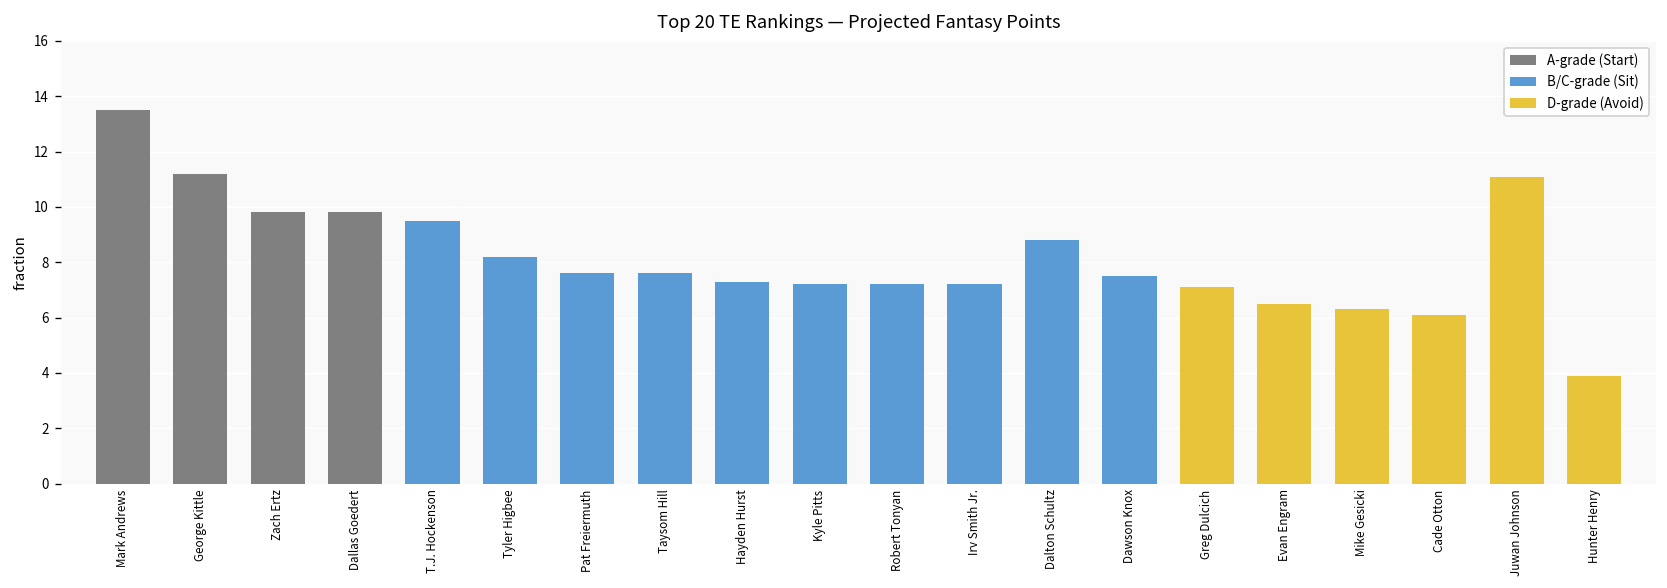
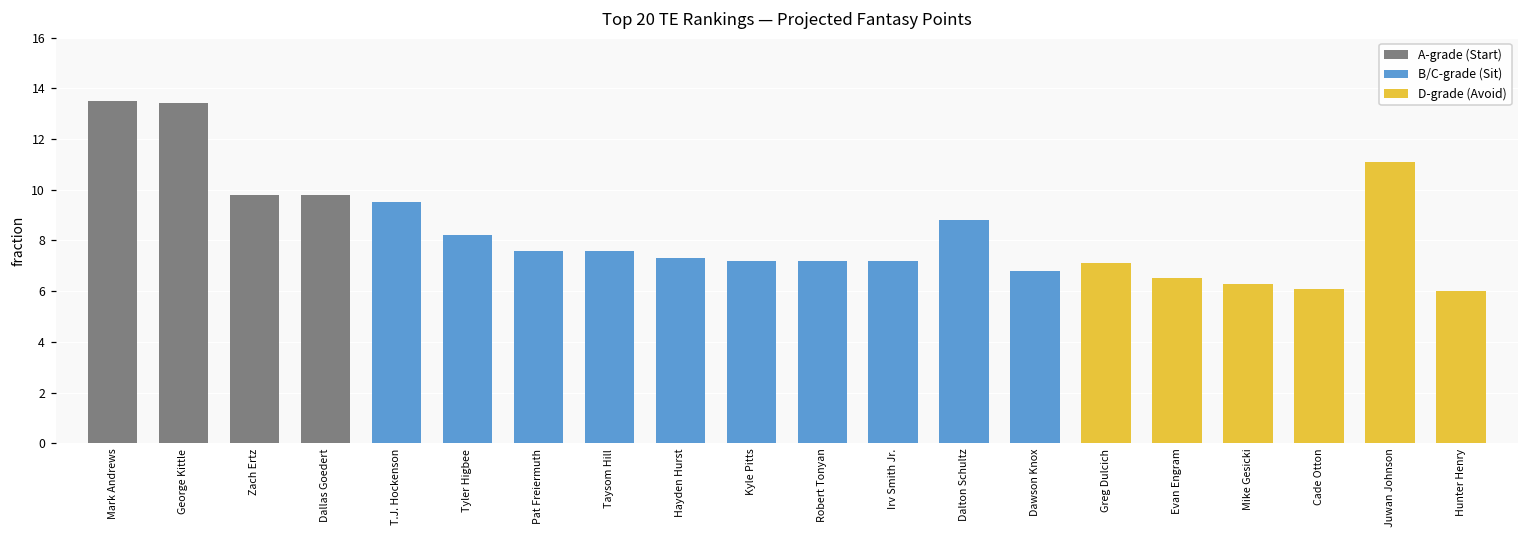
  {
    "Mark Andrews": 13.5,
-   "George Kittle": 11.2,
+   "George Kittle": 13.4,
    "Zach Ertz": 9.8,
    "Dallas Goedert": 9.8,
    "T.J. Hockenson": 9.5,
    "Tyler Higbee": 8.2,
    "Pat Freiermuth": 7.6,
    "Taysom Hill": 7.6,
    "Hayden Hurst": 7.3,
    "Kyle Pitts": 7.2,
    "Robert Tonyan": 7.2,
    "Irv Smith Jr.": 7.2,
    "Dalton Schultz": 8.8,
-   "Dawson Knox": 7.5,
+   "Dawson Knox": 6.8,
    "Greg Dulcich": 7.1,
    "Evan Engram": 6.5,
    "Mike Gesicki": 6.3,
    "Cade Otton": 6.1,
    "Juwan Johnson": 11.1,
-   "Hunter Henry": 3.9
+   "Hunter Henry": 6.0
  }
